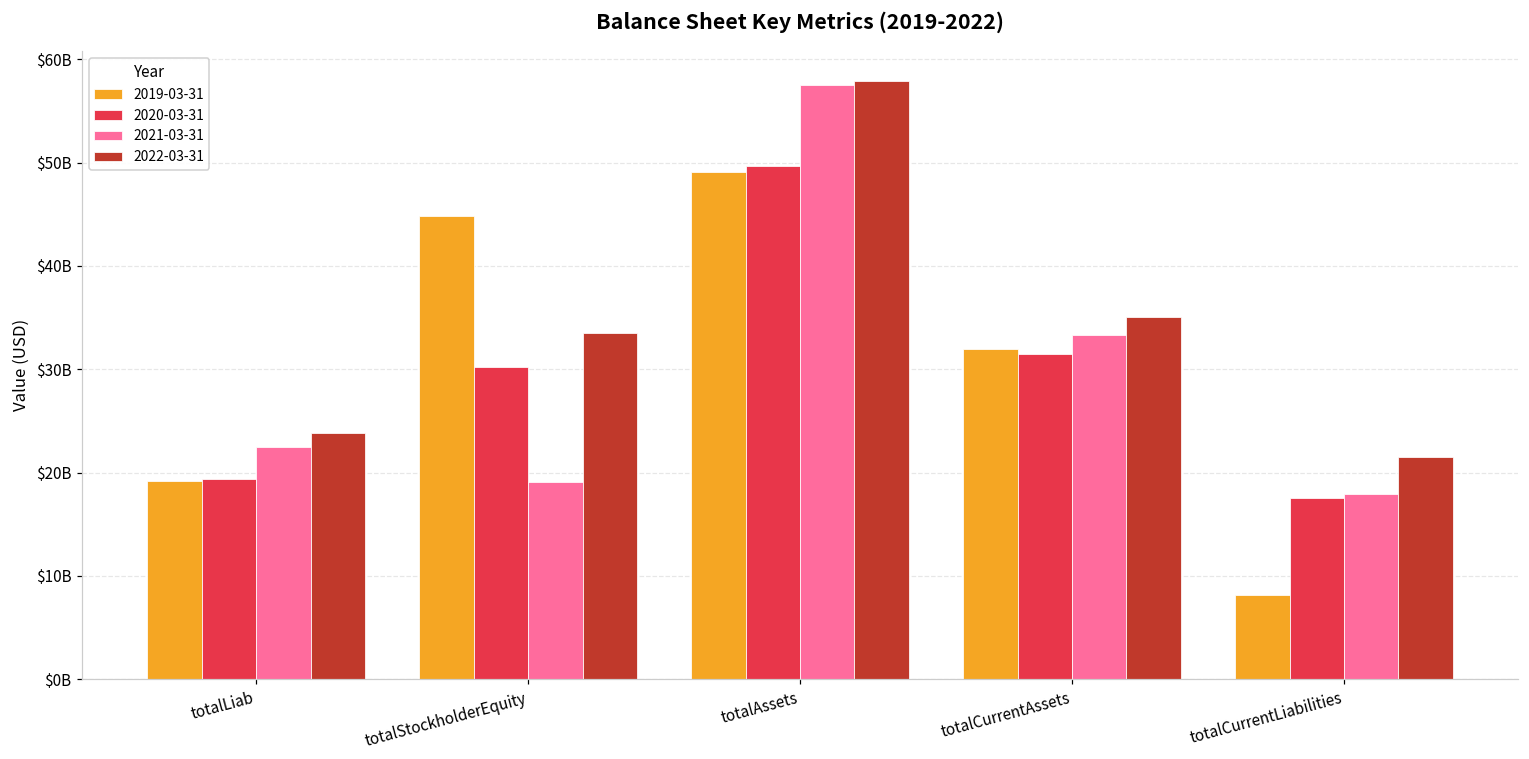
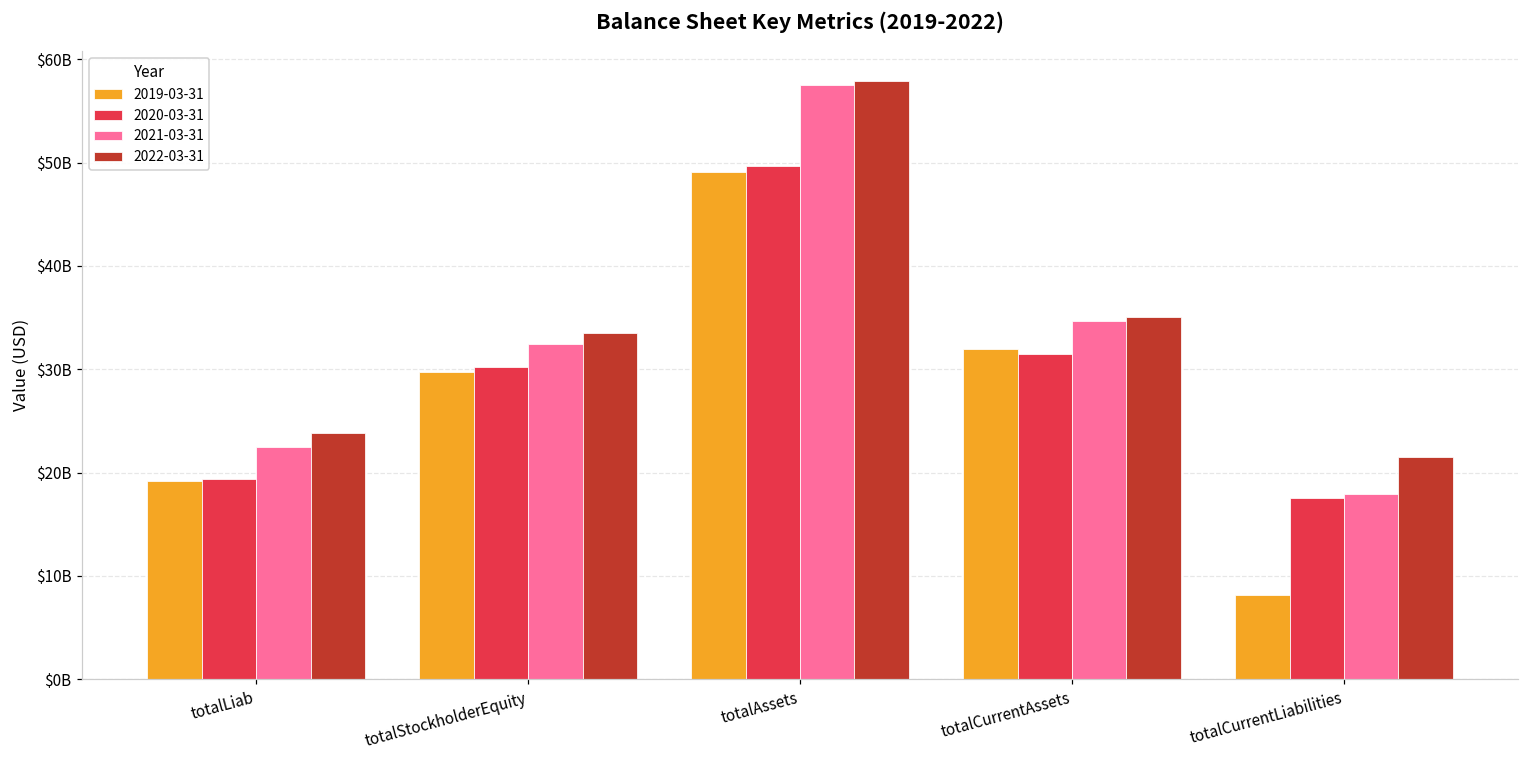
  {
    "2019-03-31": {
      "totalLiab": "$19000000000",
-     "totalStockholderEquity": "$45000000000",
+     "totalStockholderEquity": "$30000000000",
      "totalAssets": "$49000000000",
      "totalCurrentAssets": "$32000000000",
      "totalCurrentLiabilities": "$8000000000"
    },
    "2021-03-31": {
      "totalLiab": "$23000000000",
-     "totalStockholderEquity": "$19000000000",
+     "totalStockholderEquity": "$32000000000",
      "totalAssets": "$57000000000",
-     "totalCurrentAssets": "$33000000000",
+     "totalCurrentAssets": "$35000000000",
      "totalCurrentLiabilities": "$18000000000"
    }
  }
